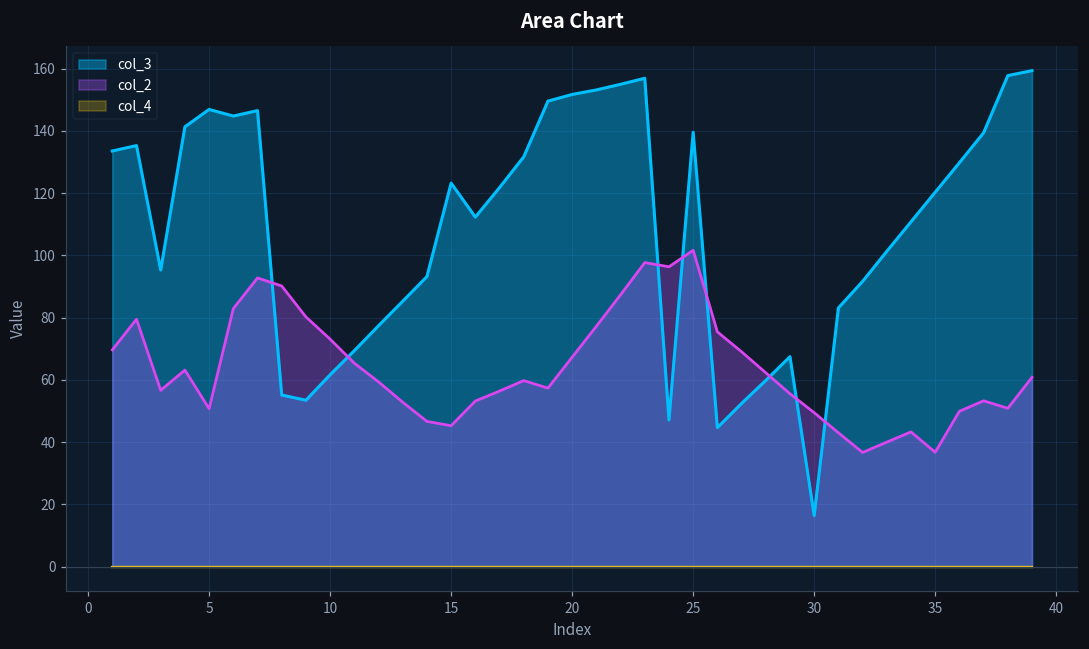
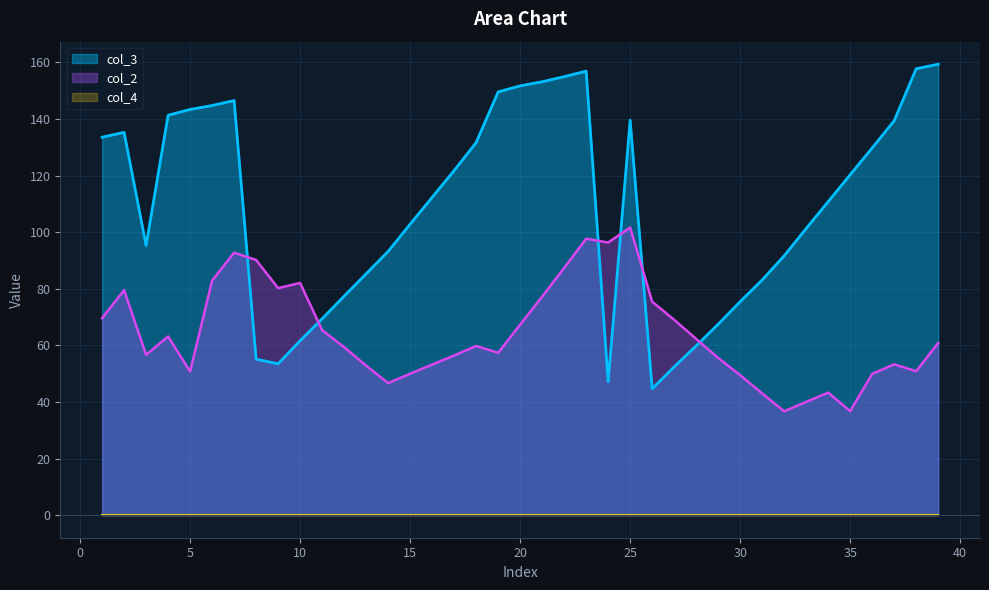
  {
    "col_3": {
-     "5": 147,
+     "5": 143,
      "10": 62,
-     "15": 123,
+     "15": 103,
      "20": 152,
      "25": 140,
-     "30": 16,
+     "30": 75,
      "35": 120
    },
    "col_2": {
      "5": 51,
-     "10": 73,
-     "15": 45,
+     "10": 82,
+     "15": 50,
      "20": 67,
      "25": 102,
      "30": 49,
      "35": 37
    },
    "col_4": {
      "5": 0,
      "10": 0,
      "15": 0,
      "20": 0,
      "25": 0,
      "30": 0,
      "35": 0
    }
  }
